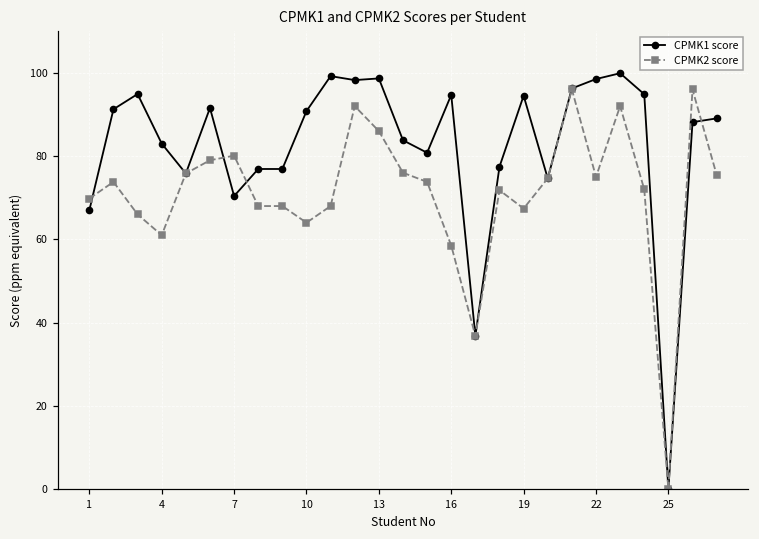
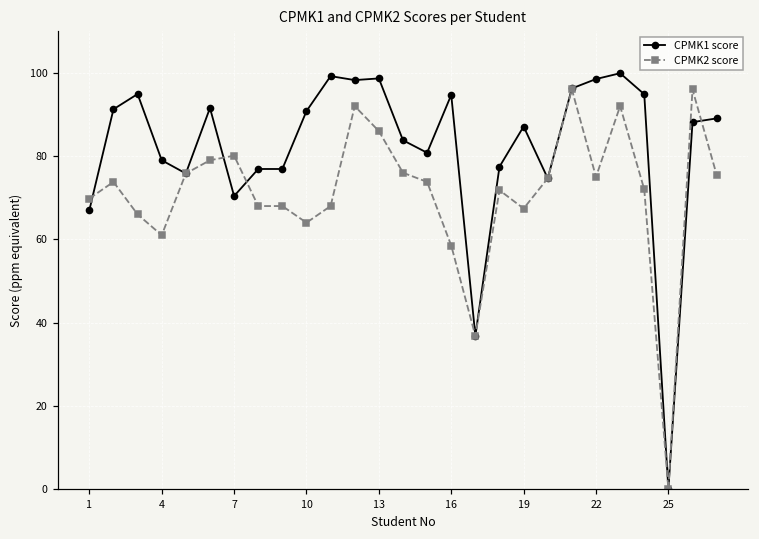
  {
    "CPMK1 score": {
      "1": 67,
-     "4": 83,
+     "4": 79,
      "7": 70,
      "10": 91,
      "13": 99,
      "16": 95,
-     "19": 95,
+     "19": 87,
      "22": 99
    },
    "CPMK2 score": {
      "1": 70,
      "4": 61,
      "7": 80,
      "10": 64,
      "13": 86,
      "16": 59,
      "19": 67,
      "22": 75
    }
  }
